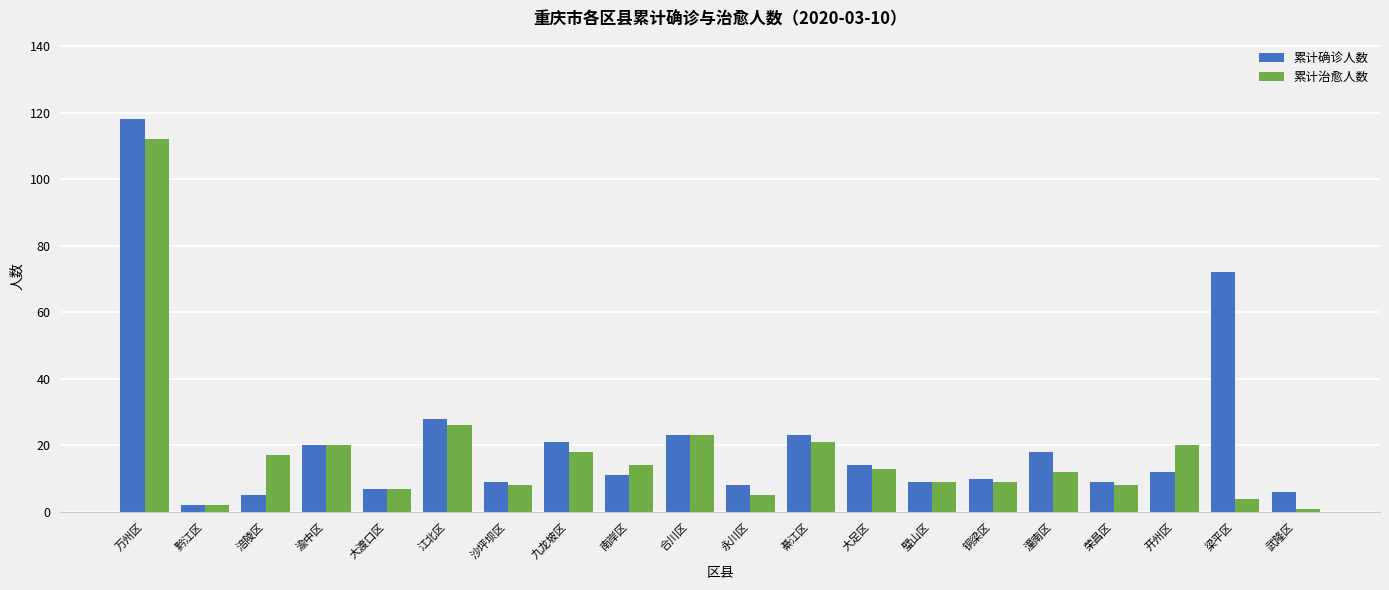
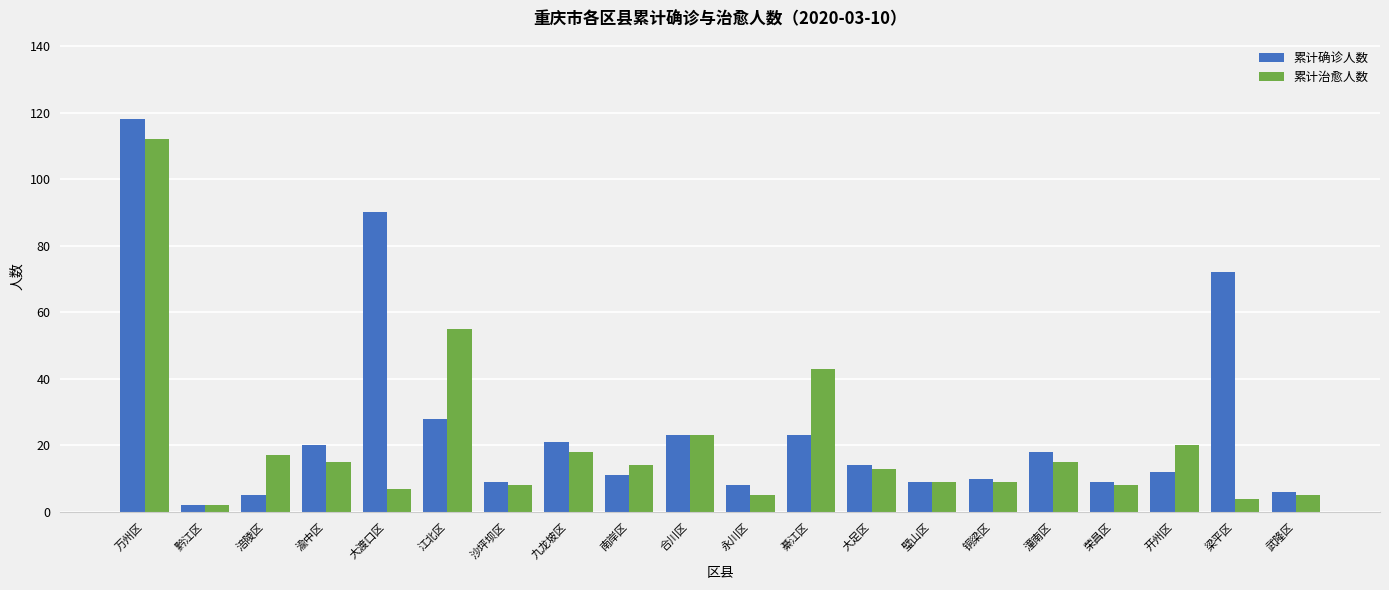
  {
    "累计确诊人数": {
      "万州区": 118,
      "黔江区": 2,
      "涪陵区": 5,
      "渝中区": 20,
-     "大渡口区": 7,
+     "大渡口区": 90,
      "江北区": 28,
      "沙坪坝区": 9,
      "九龙坡区": 21,
      "南岸区": 11,
      "合川区": 23,
      "永川区": 8,
      "綦江区": 23,
      "大足区": 14,
      "璧山区": 9,
      "铜梁区": 10,
      "潼南区": 18,
      "荣昌区": 9,
      "开州区": 12,
      "梁平区": 72,
      "武隆区": 6
    },
    "累计治愈人数": {
      "万州区": 112,
      "黔江区": 2,
      "涪陵区": 17,
-     "渝中区": 20,
+     "渝中区": 15,
      "大渡口区": 7,
-     "江北区": 26,
+     "江北区": 55,
      "沙坪坝区": 8,
      "九龙坡区": 18,
      "南岸区": 14,
      "合川区": 23,
      "永川区": 5,
-     "綦江区": 21,
+     "綦江区": 43,
      "大足区": 13,
      "璧山区": 9,
      "铜梁区": 9,
-     "潼南区": 12,
+     "潼南区": 15,
      "荣昌区": 8,
      "开州区": 20,
      "梁平区": 4,
-     "武隆区": 1
+     "武隆区": 5
    }
  }
